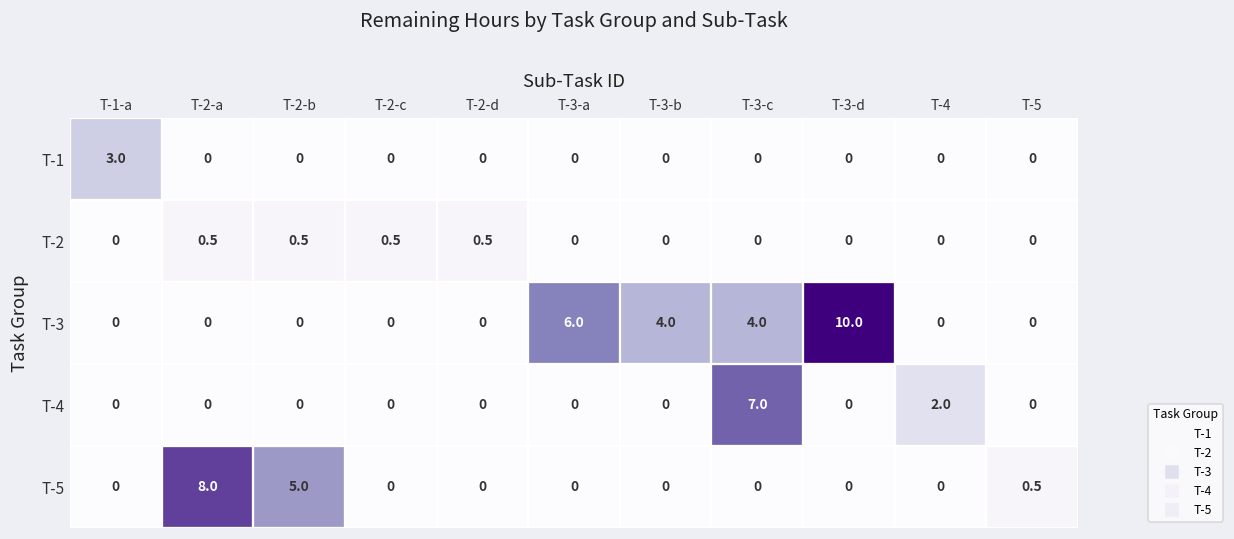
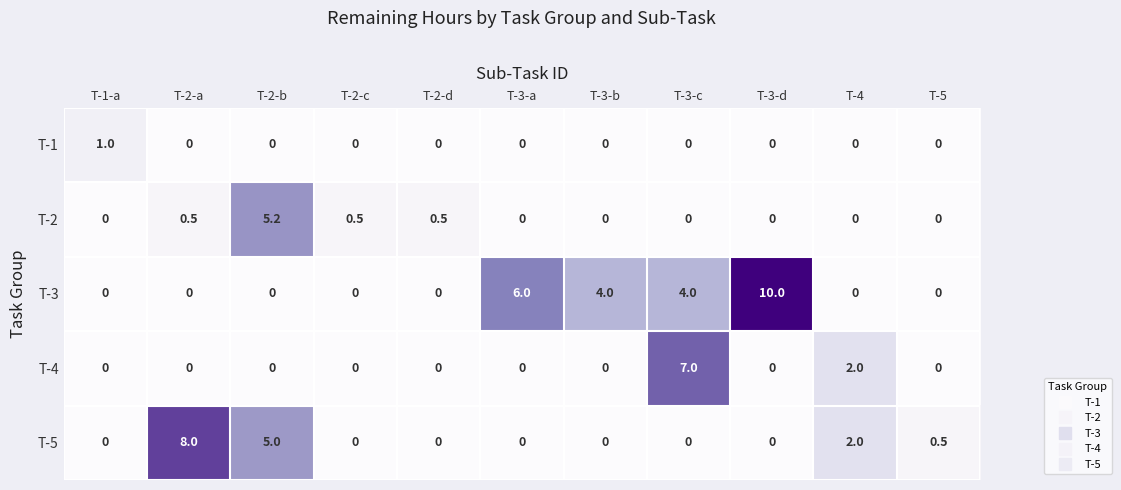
  {
    "T-1": {
-     "T-1-a": 3.0,
+     "T-1-a": 1.0,
      "T-2-a": 0,
      "T-2-b": 0,
      "T-2-c": 0,
      "T-2-d": 0,
      "T-3-a": 0,
      "T-3-b": 0,
      "T-3-c": 0,
      "T-3-d": 0,
      "T-4": 0,
      "T-5": 0
    },
    "T-2": {
      "T-1-a": 0,
      "T-2-a": 0.5,
-     "T-2-b": 0.5,
+     "T-2-b": 5.2,
      "T-2-c": 0.5,
      "T-2-d": 0.5,
      "T-3-a": 0,
      "T-3-b": 0,
      "T-3-c": 0,
      "T-3-d": 0,
      "T-4": 0,
      "T-5": 0
    },
    "T-3": {
      "T-1-a": 0,
      "T-2-a": 0,
      "T-2-b": 0,
      "T-2-c": 0,
      "T-2-d": 0,
      "T-3-a": 6.0,
      "T-3-b": 4.0,
      "T-3-c": 4.0,
      "T-3-d": 10.0,
      "T-4": 0,
      "T-5": 0
    },
    "T-4": {
      "T-1-a": 0,
      "T-2-a": 0,
      "T-2-b": 0,
      "T-2-c": 0,
      "T-2-d": 0,
      "T-3-a": 0,
      "T-3-b": 0,
      "T-3-c": 7.0,
      "T-3-d": 0,
      "T-4": 2.0,
      "T-5": 0
    },
    "T-5": {
      "T-1-a": 0,
      "T-2-a": 8.0,
      "T-2-b": 5.0,
      "T-2-c": 0,
      "T-2-d": 0,
      "T-3-a": 0,
      "T-3-b": 0,
      "T-3-c": 0,
      "T-3-d": 0,
-     "T-4": 0,
+     "T-4": 2.0,
      "T-5": 0.5
    }
  }
